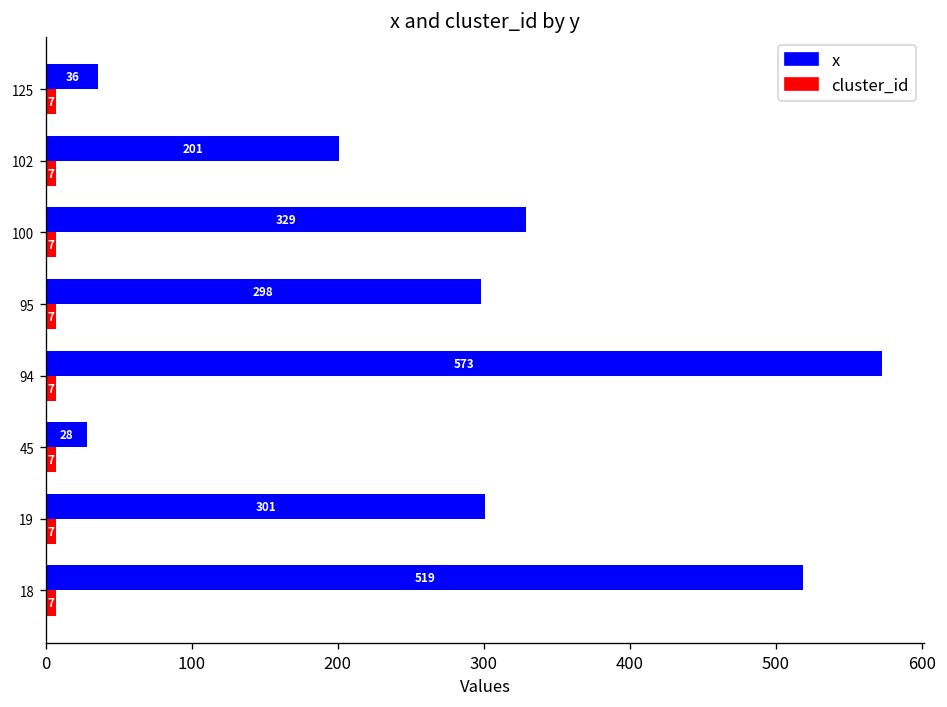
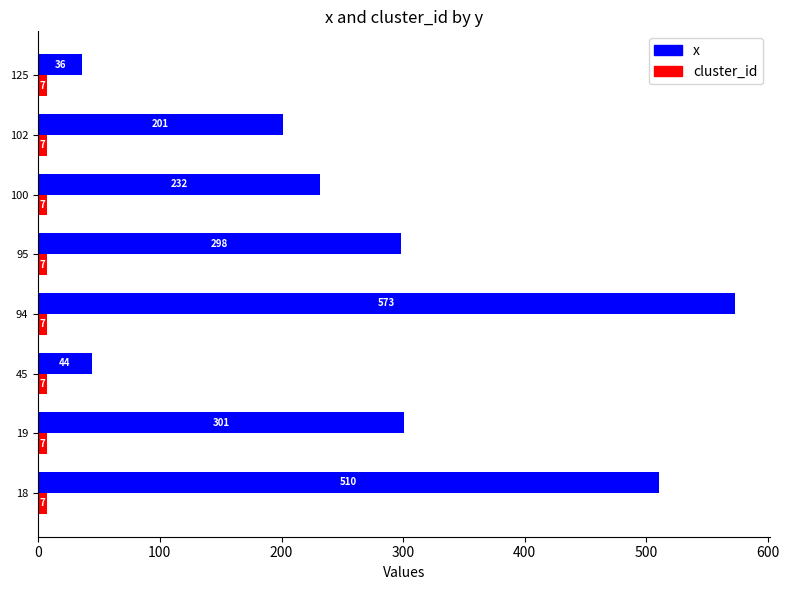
  {
    "x": {
      "125": 36,
      "102": 201,
-     "100": 329,
+     "100": 232,
      "95": 298,
      "94": 573,
-     "45": 28,
+     "45": 44,
      "19": 301,
-     "18": 519
+     "18": 510
    },
    "cluster_id": {
      "125": 7,
      "102": 7,
      "100": 7,
      "95": 7,
      "94": 7,
      "45": 7,
      "19": 7,
      "18": 7
    }
  }
